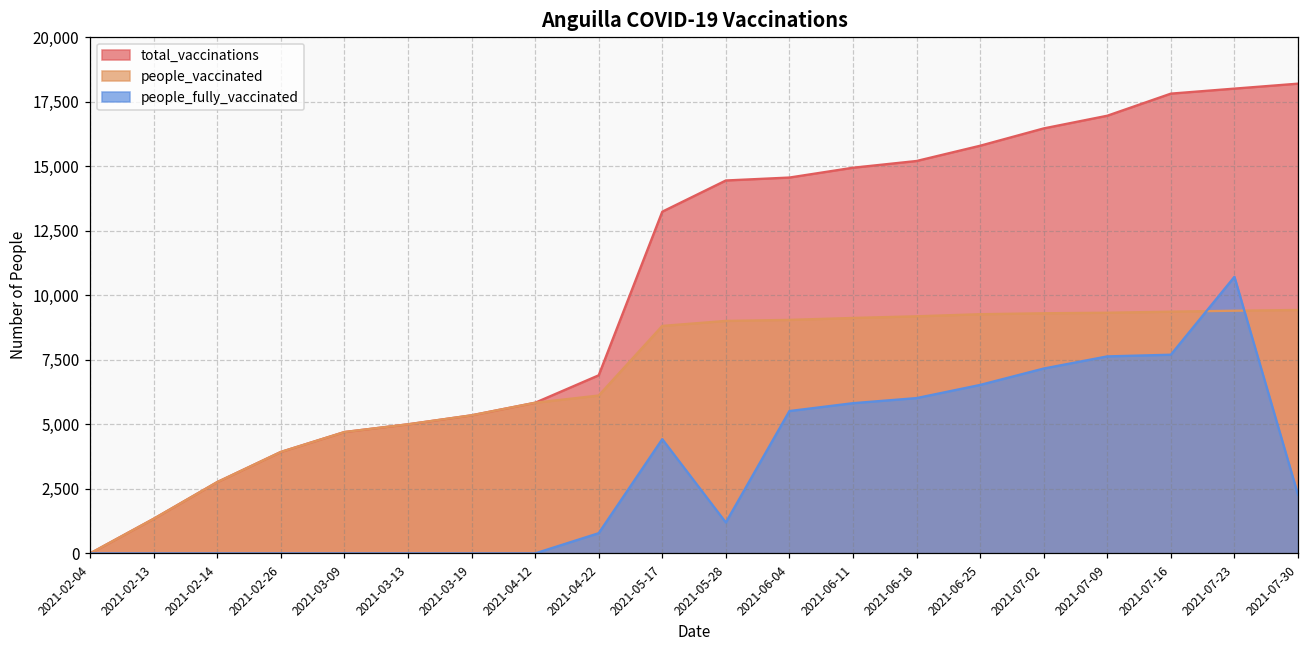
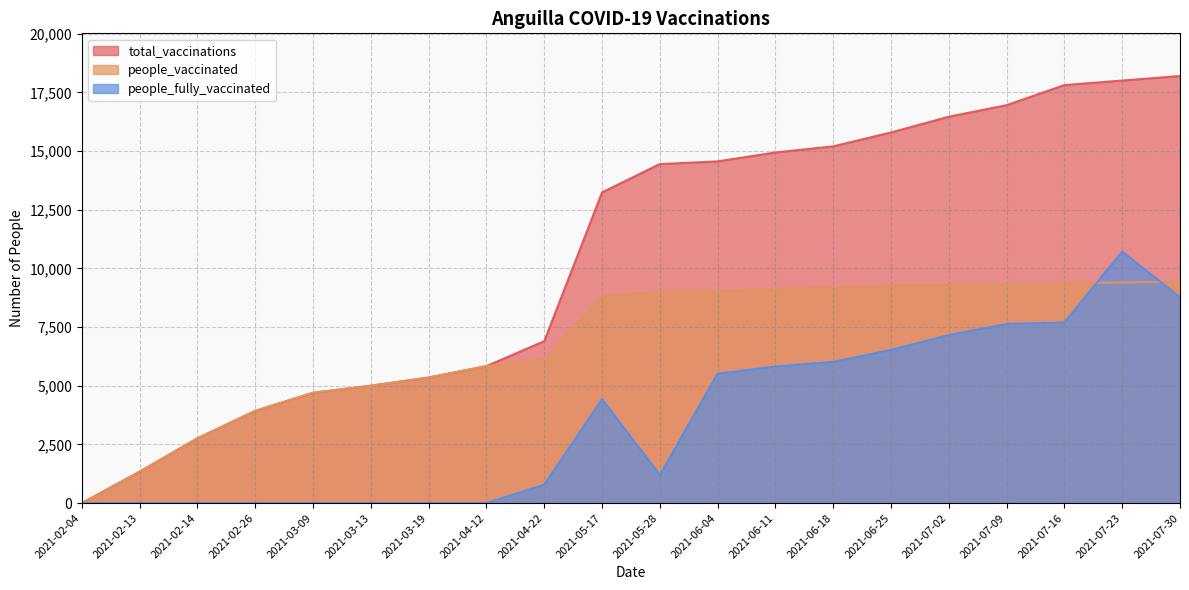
  {
    "people_fully_vaccinated": {
      "2021-02-13": "0",
      "2021-02-14": "0",
      "2021-02-26": "0",
      "2021-03-09": "0",
      "2021-03-13": "0",
      "2021-03-19": "0",
      "2021-04-12": "0",
      "2021-04-22": "800",
      "2021-05-17": "4,400",
      "2021-05-28": "1,200",
      "2021-06-04": "5,500",
      "2021-06-11": "5,800",
      "2021-06-18": "6,000",
      "2021-06-25": "6,500",
      "2021-07-02": "7,200",
      "2021-07-09": "7,600",
      "2021-07-16": "7,700",
      "2021-07-23": "10,700",
-     "2021-07-30": "2,300"
+     "2021-07-30": "8,800"
    }
  }
